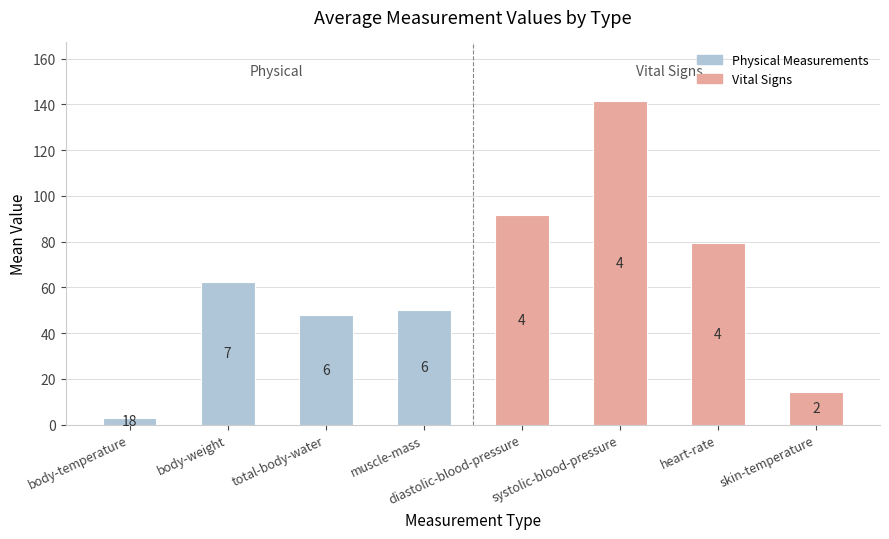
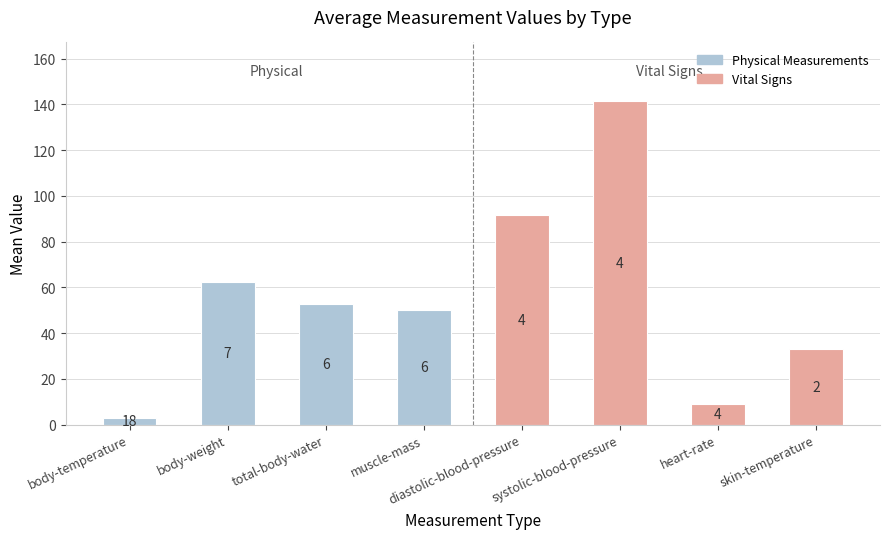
  {
-   "total-body-water": 48,
-   "heart-rate": 79,
-   "skin-temperature": 14
+   "total-body-water": 53,
+   "heart-rate": 9,
+   "skin-temperature": 33
  }
